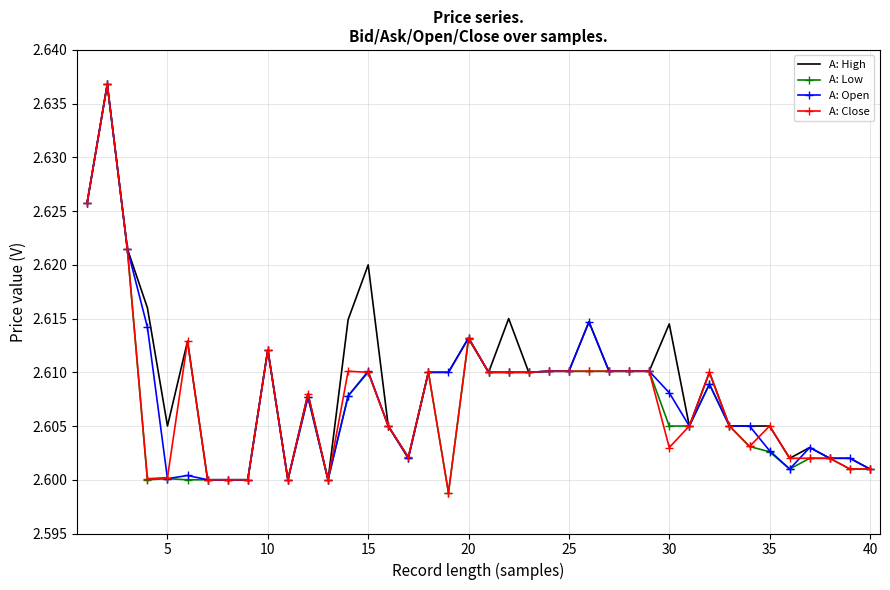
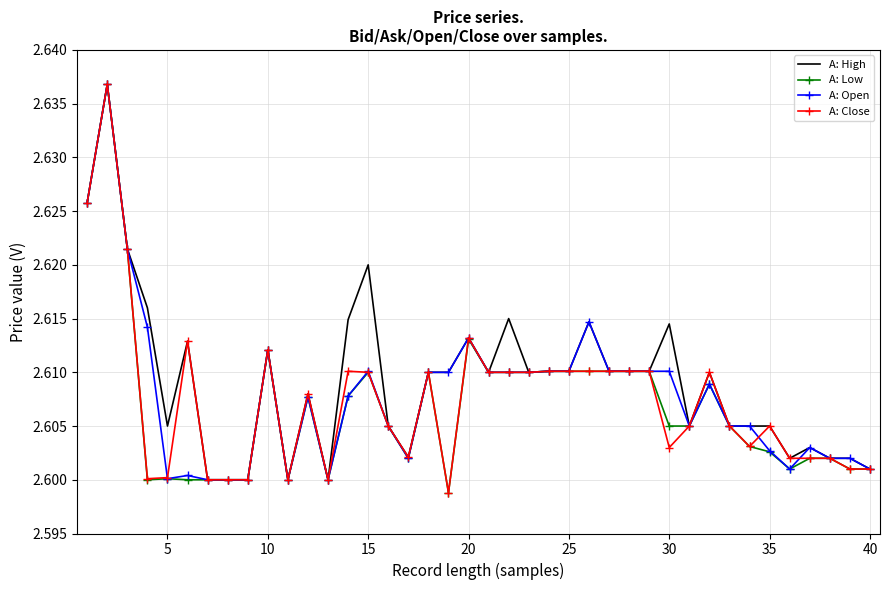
  {
    "A: High": {
      "5": 2.6050,
      "15": 2.6200,
      "30": 2.6145
    },
    "A: Low": {
      "30": 2.6050
    },
    "A: Open": {
-     "30": 2.6081
+     "30": 2.6101
    },
    "A: Close": {
      "30": 2.6030
    }
  }
